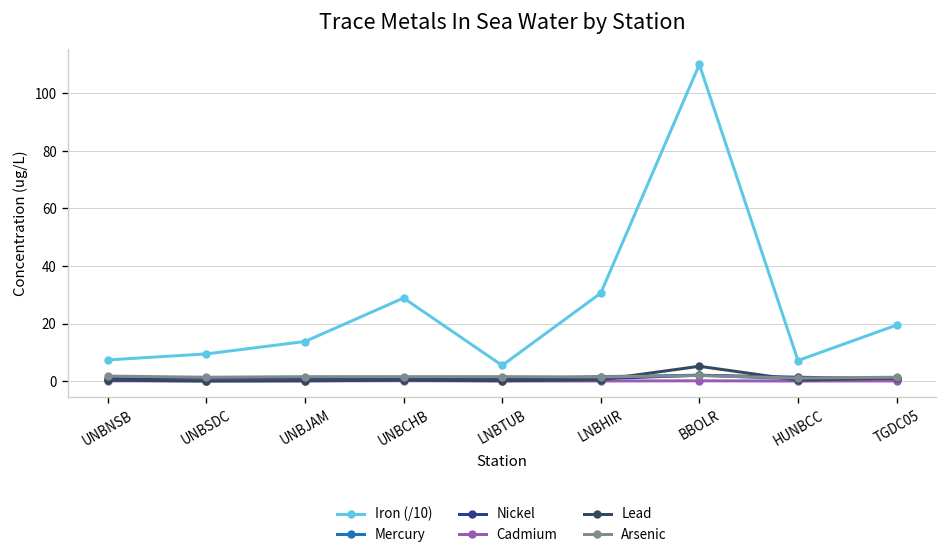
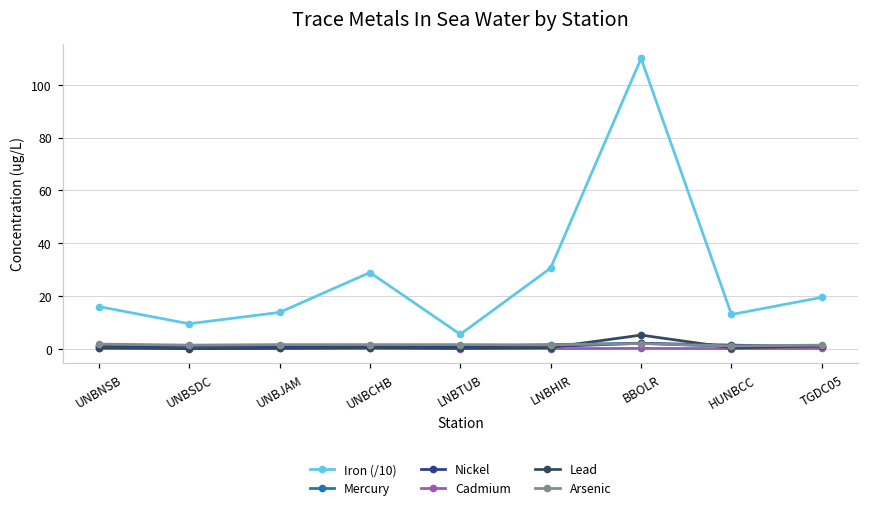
  {
    "Iron (/10)": {
-     "UNBNSB": 7,
+     "UNBNSB": 16,
      "UNBSDC": 10,
      "UNBJAM": 14,
      "UNBCHB": 29,
      "LNBTUB": 6,
      "LNBHIR": 31,
      "BBOLR": 110,
-     "HUNBCC": 7,
+     "HUNBCC": 13,
      "TGDC05": 20
    },
    "Cadmium": {
      "BBOLR": 0
    }
  }
